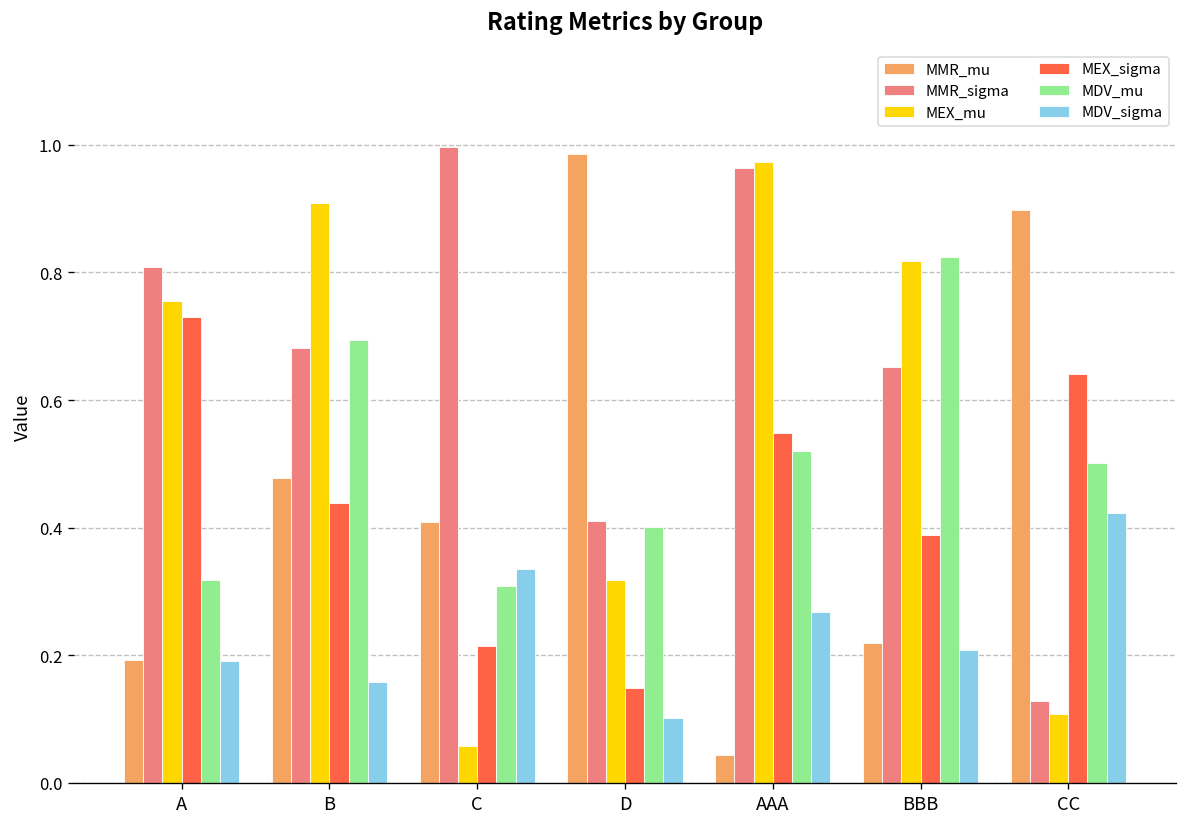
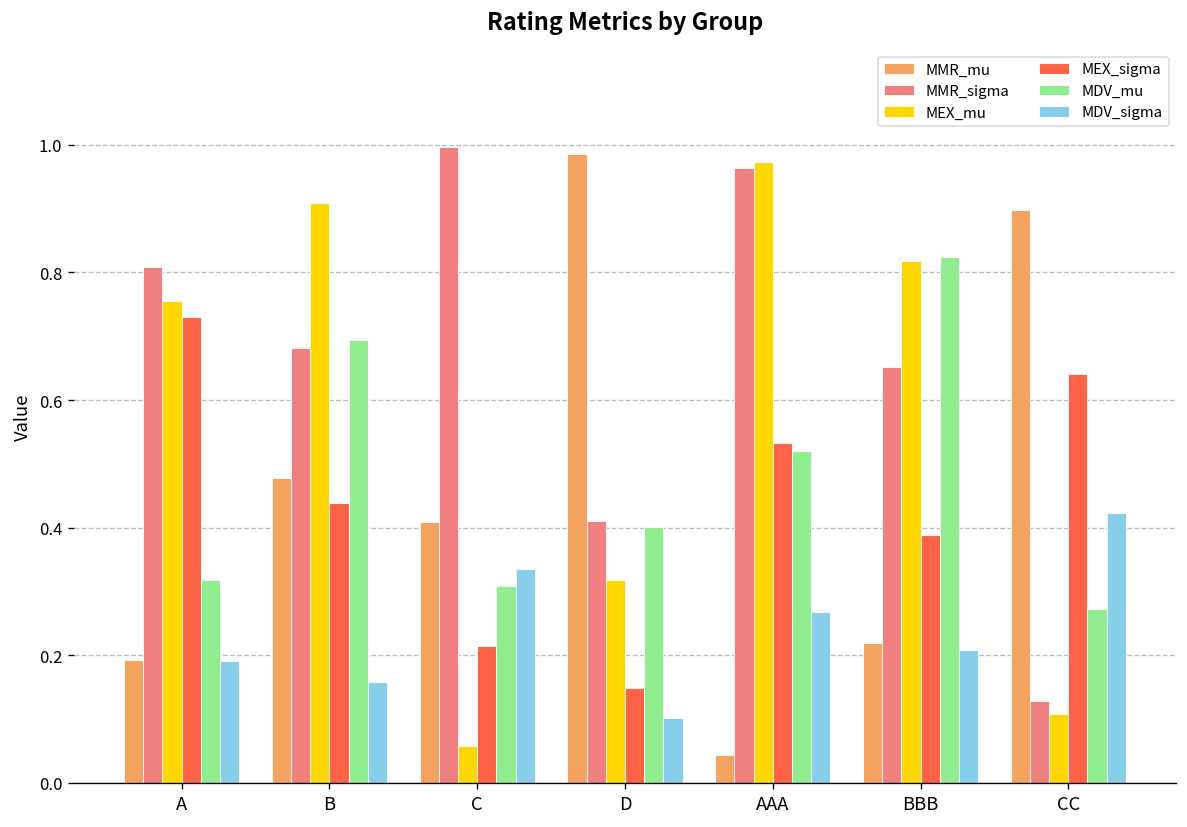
  {
    "MEX_mu": {
      "A": 0.76,
      "B": 0.91,
      "C": 0.06,
      "D": 0.32,
      "AAA": 0.97,
      "BBB": 0.82,
      "CC": 0.11
    },
    "MEX_sigma": {
      "A": 0.73,
      "B": 0.44,
      "C": 0.22,
      "D": 0.15,
-     "AAA": 0.55,
+     "AAA": 0.53,
      "BBB": 0.39,
      "CC": 0.64
    },
    "MDV_mu": {
      "A": 0.32,
      "B": 0.69,
      "C": 0.31,
      "D": 0.40,
      "AAA": 0.52,
      "BBB": 0.82,
-     "CC": 0.50
+     "CC": 0.27
    },
    "MDV_sigma": {
      "A": 0.19,
      "B": 0.16,
      "C": 0.34,
      "D": 0.10,
      "AAA": 0.27,
      "BBB": 0.21,
      "CC": 0.42
    }
  }
